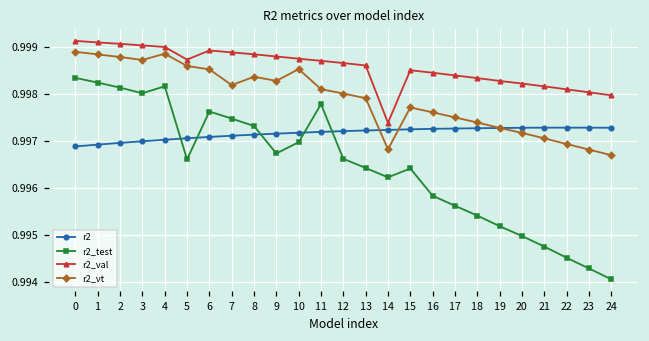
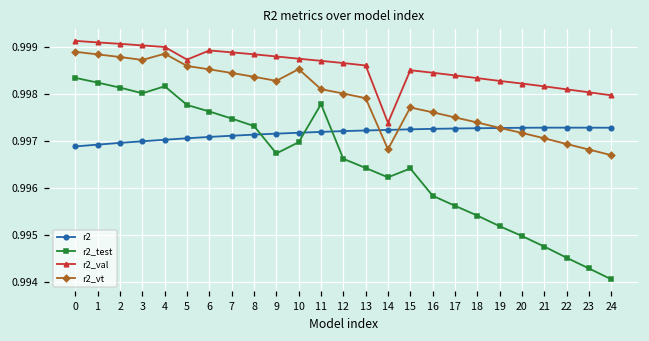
  {
    "r2": {
      "0": 0.9969,
      "1": 0.9969,
      "2": 0.9970,
      "3": 0.9970,
      "4": 0.9970,
      "5": 0.9971,
      "6": 0.9971,
      "7": 0.9971,
      "8": 0.9971,
      "9": 0.9972,
      "10": 0.9972,
      "11": 0.9972,
      "12": 0.9972,
      "13": 0.9972,
      "14": 0.9972,
      "15": 0.9973,
      "16": 0.9973,
      "17": 0.9973,
      "18": 0.9973,
      "20": 0.9973,
      "21": 0.9973,
      "22": 0.9973,
      "23": 0.9973,
      "24": 0.9973
    },
    "r2_test": {
      "0": 0.9983,
      "1": 0.9982,
      "2": 0.9981,
      "3": 0.9980,
      "4": 0.9982,
-     "5": 0.9966,
+     "5": 0.9978,
      "6": 0.9976,
      "7": 0.9975,
      "8": 0.9973,
      "9": 0.9967,
      "10": 0.9970,
      "11": 0.9978,
      "12": 0.9966,
      "13": 0.9964,
      "14": 0.9962,
      "15": 0.9964,
      "16": 0.9958,
      "17": 0.9956,
      "18": 0.9954,
      "19": 0.9952,
      "20": 0.9950,
      "21": 0.9948,
      "22": 0.9945,
      "23": 0.9943,
      "24": 0.9941
    },
    "r2_val": {
      "0": 0.9991,
      "1": 0.9991,
      "2": 0.9991,
      "3": 0.9990,
      "4": 0.9990,
      "5": 0.9987,
      "6": 0.9989,
      "7": 0.9989,
      "8": 0.9988,
      "9": 0.9988,
      "10": 0.9988,
      "11": 0.9987,
      "12": 0.9987,
      "13": 0.9986,
      "14": 0.9974,
      "15": 0.9985,
      "16": 0.9985,
      "17": 0.9984,
      "18": 0.9983,
      "19": 0.9983,
      "20": 0.9982,
      "21": 0.9982,
      "22": 0.9981,
      "23": 0.9980,
      "24": 0.9980
    },
    "r2_vt": {
      "0": 0.9989,
      "1": 0.9988,
      "2": 0.9988,
      "3": 0.9987,
      "4": 0.9989,
      "5": 0.9986,
      "6": 0.9985,
-     "7": 0.9982,
+     "7": 0.9985,
      "8": 0.9984,
      "9": 0.9983,
      "10": 0.9985,
      "11": 0.9981,
      "12": 0.9980,
      "13": 0.9979,
      "14": 0.9968,
      "15": 0.9977,
      "16": 0.9976,
      "17": 0.9975,
      "18": 0.9974,
      "20": 0.9972,
      "21": 0.9971,
      "22": 0.9969,
      "23": 0.9968,
      "24": 0.9967
    }
  }
